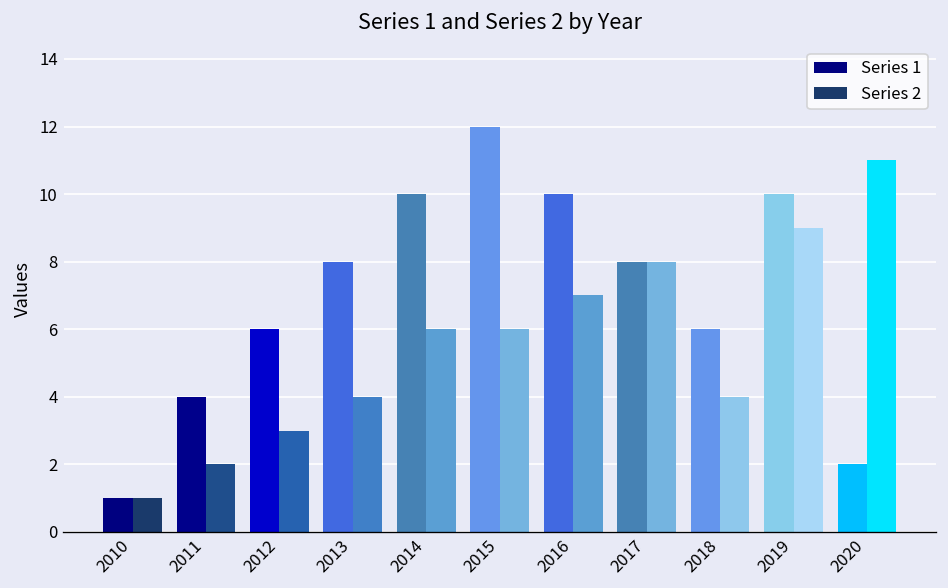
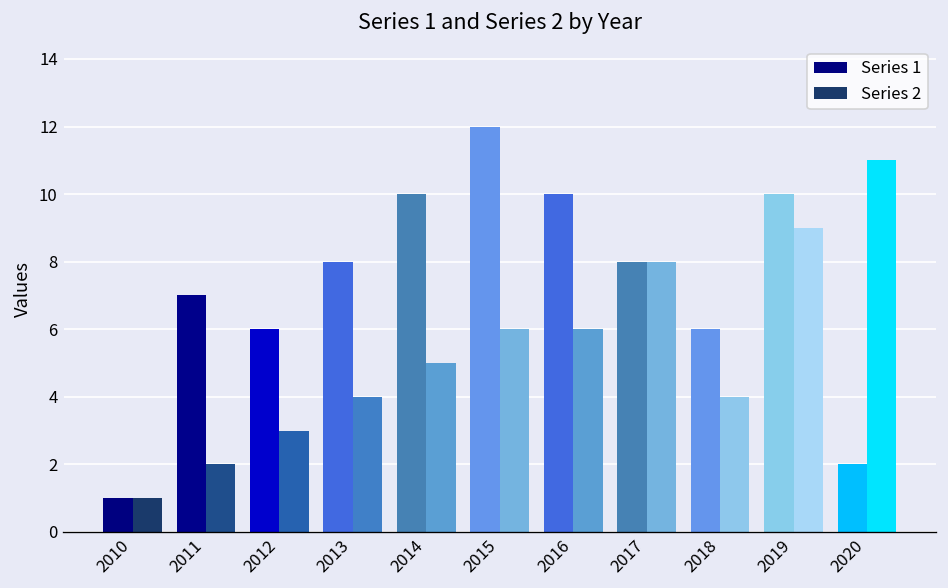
  {
    "Series 1": {
      "2010": 1,
-     "2011": 4,
+     "2011": 7,
      "2012": 6,
      "2013": 8,
      "2014": 10,
      "2015": 12,
      "2016": 10,
      "2017": 8,
      "2018": 6,
      "2019": 10,
      "2020": 2
    },
    "Series 2": {
      "2010": 1,
      "2011": 2,
      "2012": 3,
      "2013": 4,
-     "2014": 6,
+     "2014": 5,
      "2015": 6,
-     "2016": 7,
+     "2016": 6,
      "2017": 8,
      "2018": 4,
      "2019": 9,
      "2020": 11
    }
  }
